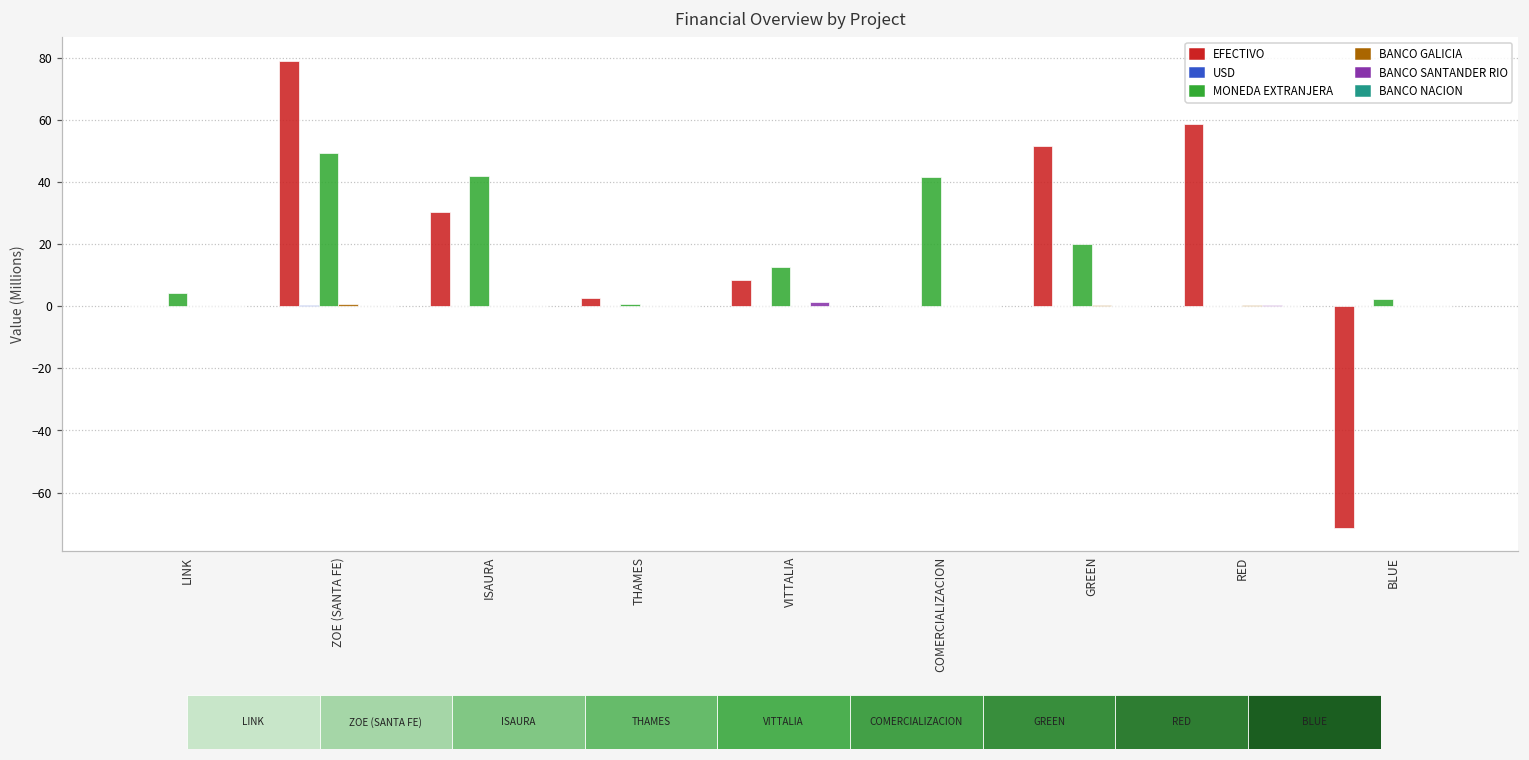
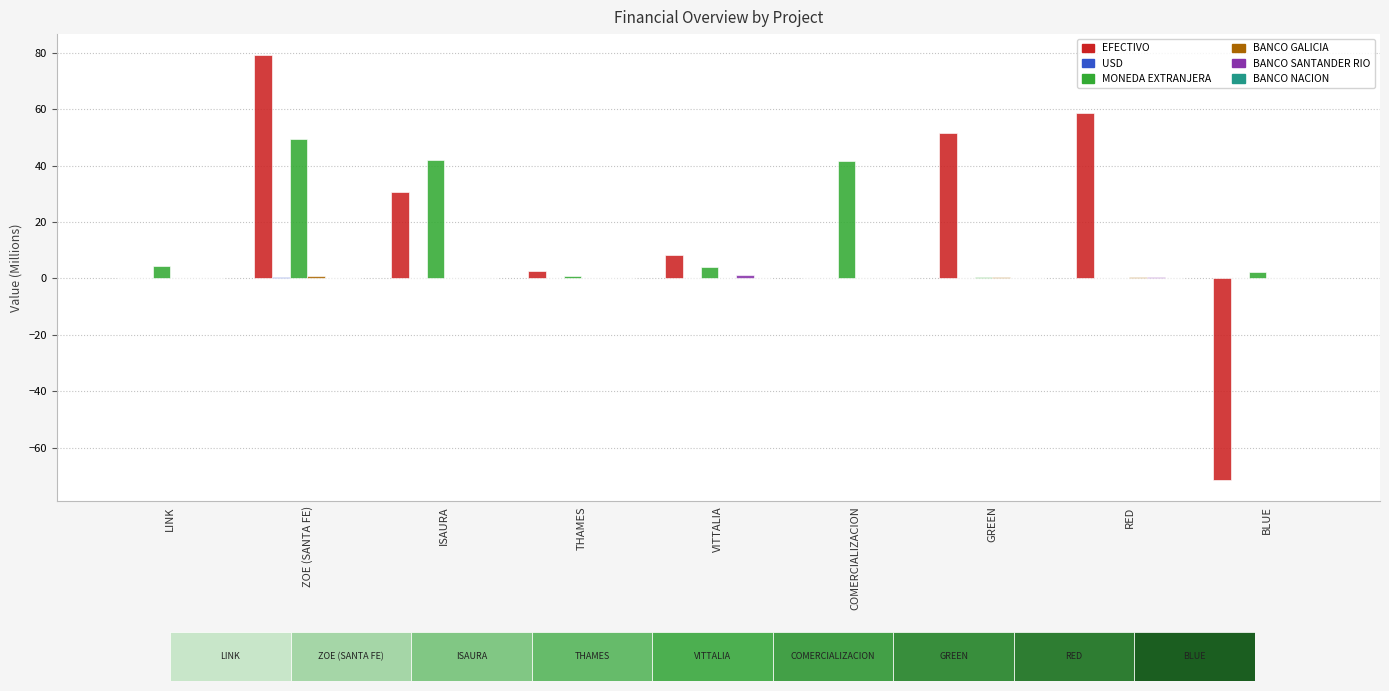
  {
    "Financial Overview by Project": {
      "EFECTIVO": {
        "LINK": 0,
        "ZOE (SANTA FE)": 79,
        "ISAURA": 30,
        "THAMES": 3,
        "VITTALIA": 8,
        "COMERCIALIZACION": 0,
        "GREEN": 52,
        "RED": 59,
        "BLUE": -71
      },
      "MONEDA EXTRANJERA": {
        "LINK": 4,
        "ZOE (SANTA FE)": 49,
        "ISAURA": 42,
-       "VITTALIA": 13,
+       "VITTALIA": 4,
        "COMERCIALIZACION": 42,
-       "GREEN": 20,
+       "GREEN": 0,
        "BLUE": 2
      },
      "BANCO GALICIA": {
        "VITTALIA": 0,
        "COMERCIALIZACION": 0
      },
      "BANCO SANTANDER RIO": {
        "ZOE (SANTA FE)": 0,
        "ISAURA": 0,
        "THAMES": 0,
        "VITTALIA": 1,
        "COMERCIALIZACION": 0
      },
      "BANCO NACION": {
        "ZOE (SANTA FE)": 0,
        "ISAURA": 0,
        "THAMES": 0,
        "VITTALIA": 0,
        "COMERCIALIZACION": 0,
        "GREEN": 0,
        "RED": 0,
        "BLUE": 0
      }
    }
  }
